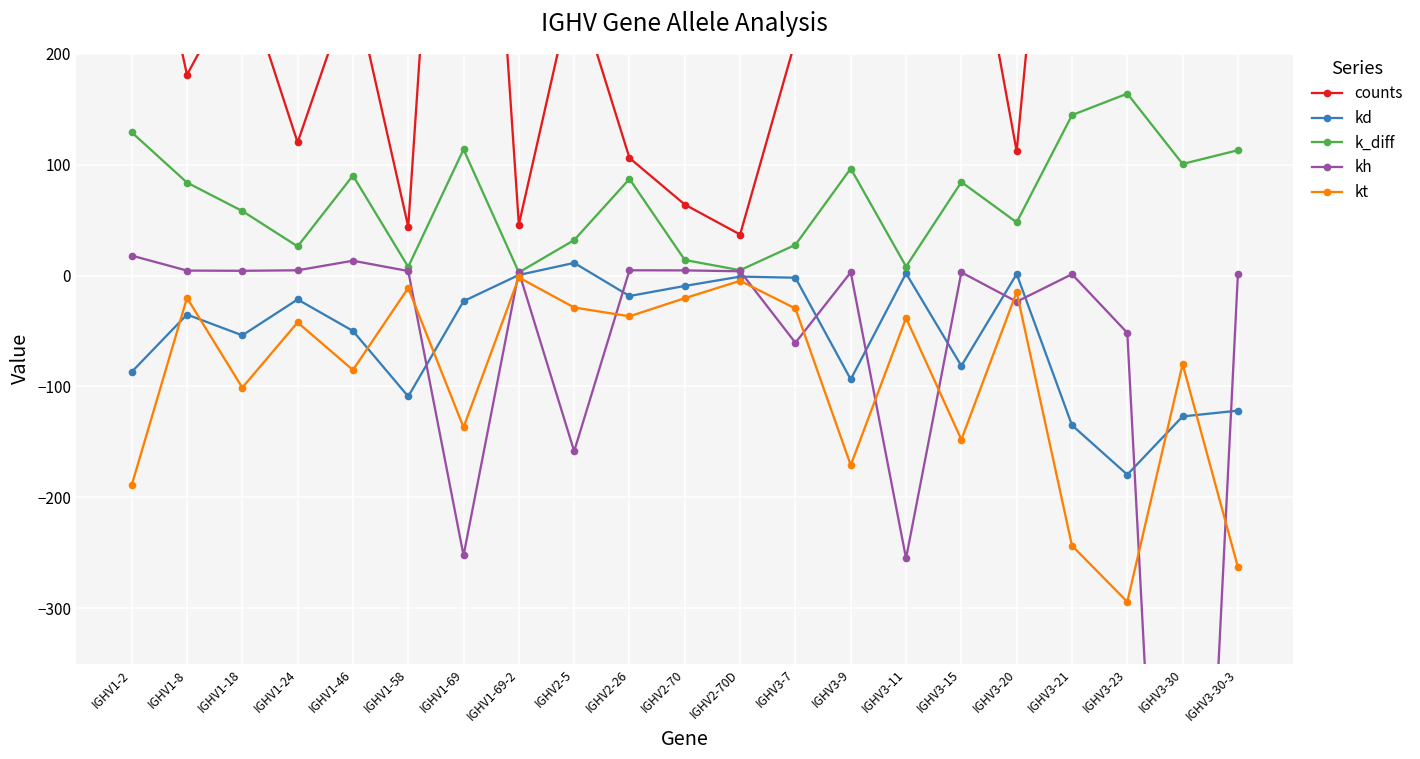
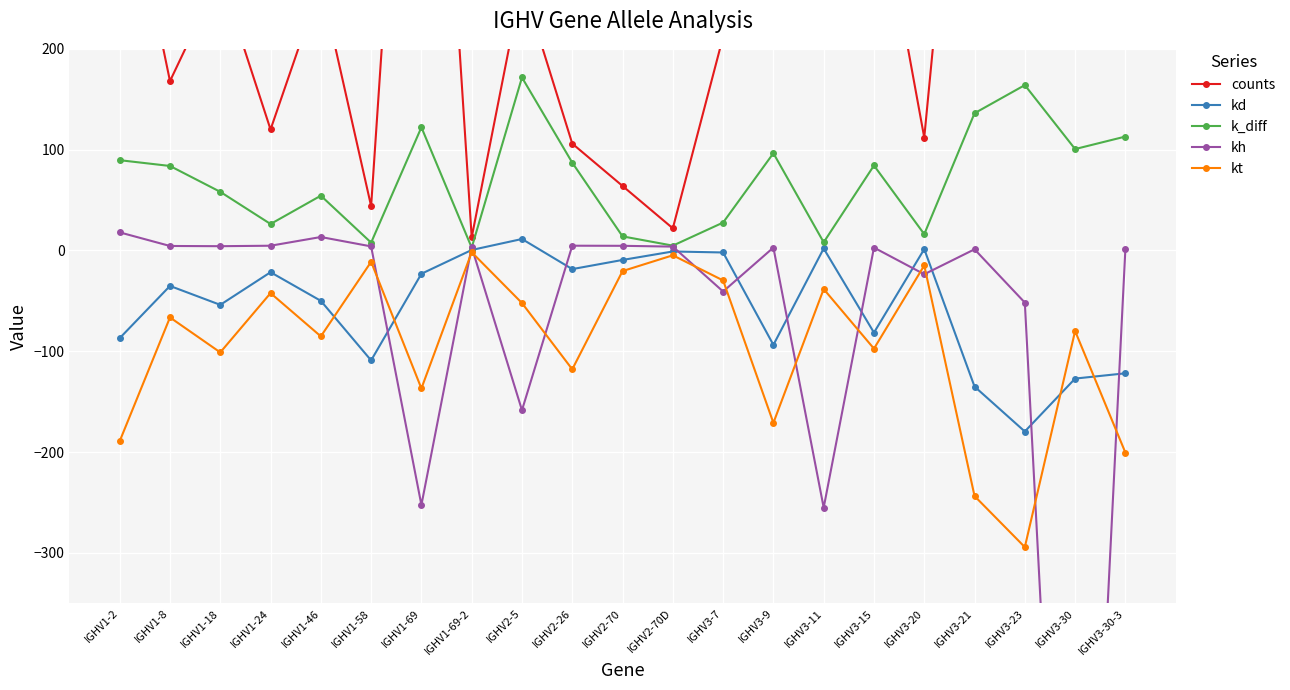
  {
    "counts": {
-     "IGHV1-8": 181,
+     "IGHV1-8": 168,
      "IGHV1-24": 120,
      "IGHV1-58": 44,
-     "IGHV1-69-2": 46,
+     "IGHV1-69-2": 13,
      "IGHV2-26": 106,
      "IGHV2-70": 64,
-     "IGHV2-70D": 37,
+     "IGHV2-70D": 22,
      "IGHV3-20": 112
    },
    "kd": {
      "IGHV1-2": -87,
      "IGHV1-8": -35,
      "IGHV1-18": -54,
      "IGHV1-24": -22,
      "IGHV1-46": -50,
      "IGHV1-58": -109,
      "IGHV1-69": -23,
      "IGHV2-5": 11,
      "IGHV2-26": -18,
      "IGHV2-70": -9,
      "IGHV2-70D": -1,
      "IGHV3-7": -2,
      "IGHV3-9": -94,
      "IGHV3-11": 2,
      "IGHV3-15": -81,
      "IGHV3-20": 1,
      "IGHV3-21": -135,
      "IGHV3-23": -180,
      "IGHV3-30": -127,
      "IGHV3-30-3": -122
    },
    "k_diff": {
-     "IGHV1-2": 129,
+     "IGHV1-2": 90,
      "IGHV1-8": 84,
      "IGHV1-18": 58,
      "IGHV1-24": 26,
-     "IGHV1-46": 90,
+     "IGHV1-46": 54,
      "IGHV1-58": 8,
-     "IGHV1-69": 114,
-     "IGHV2-5": 32,
+     "IGHV1-69": 122,
+     "IGHV2-5": 172,
      "IGHV2-26": 87,
      "IGHV2-70": 14,
      "IGHV3-7": 28,
      "IGHV3-9": 96,
      "IGHV3-11": 8,
      "IGHV3-15": 84,
-     "IGHV3-20": 48,
-     "IGHV3-21": 145,
+     "IGHV3-20": 16,
+     "IGHV3-21": 136,
      "IGHV3-23": 164,
      "IGHV3-30": 101,
      "IGHV3-30-3": 113
    },
    "kh": {
      "IGHV1-2": 18,
      "IGHV1-8": 4,
      "IGHV1-18": 4,
      "IGHV1-24": 5,
      "IGHV1-46": 13,
      "IGHV1-58": 4,
      "IGHV1-69": -252,
      "IGHV2-5": -158,
      "IGHV2-26": 5,
      "IGHV2-70": 5,
-     "IGHV3-7": -61,
+     "IGHV3-7": -41,
      "IGHV3-9": 3,
      "IGHV3-11": -255,
      "IGHV3-15": 3,
      "IGHV3-20": -24,
      "IGHV3-21": 1,
      "IGHV3-23": -52,
      "IGHV3-30-3": 2
    },
    "kt": {
      "IGHV1-2": -189,
-     "IGHV1-8": -20,
+     "IGHV1-8": -66,
      "IGHV1-18": -101,
      "IGHV1-24": -42,
      "IGHV1-46": -85,
      "IGHV1-58": -11,
      "IGHV1-69": -137,
-     "IGHV2-5": -29,
-     "IGHV2-26": -37,
+     "IGHV2-5": -52,
+     "IGHV2-26": -118,
      "IGHV2-70": -20,
      "IGHV2-70D": -5,
      "IGHV3-7": -30,
      "IGHV3-9": -171,
      "IGHV3-11": -38,
-     "IGHV3-15": -148,
+     "IGHV3-15": -97,
      "IGHV3-20": -15,
      "IGHV3-21": -244,
      "IGHV3-23": -294,
      "IGHV3-30": -80,
-     "IGHV3-30-3": -263
+     "IGHV3-30-3": -200
    }
  }
